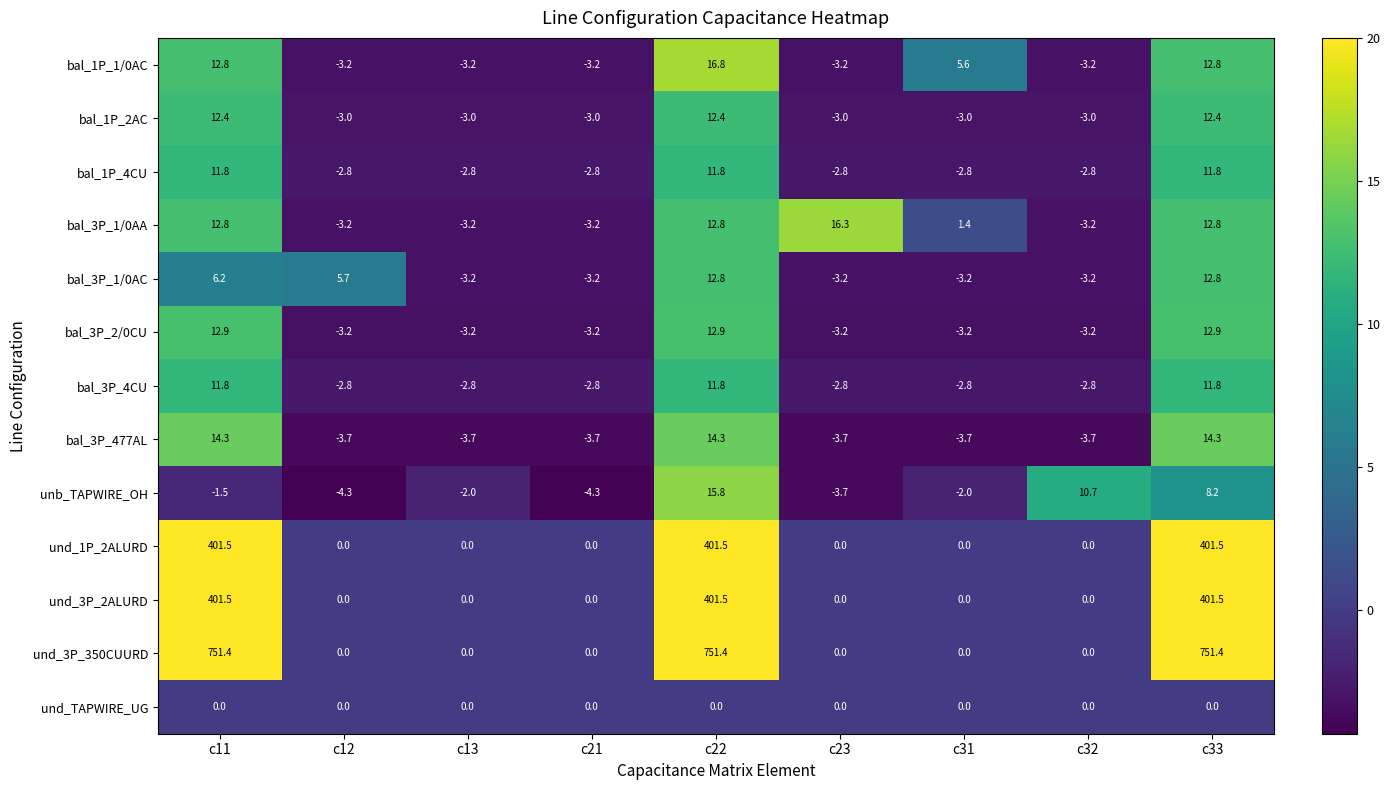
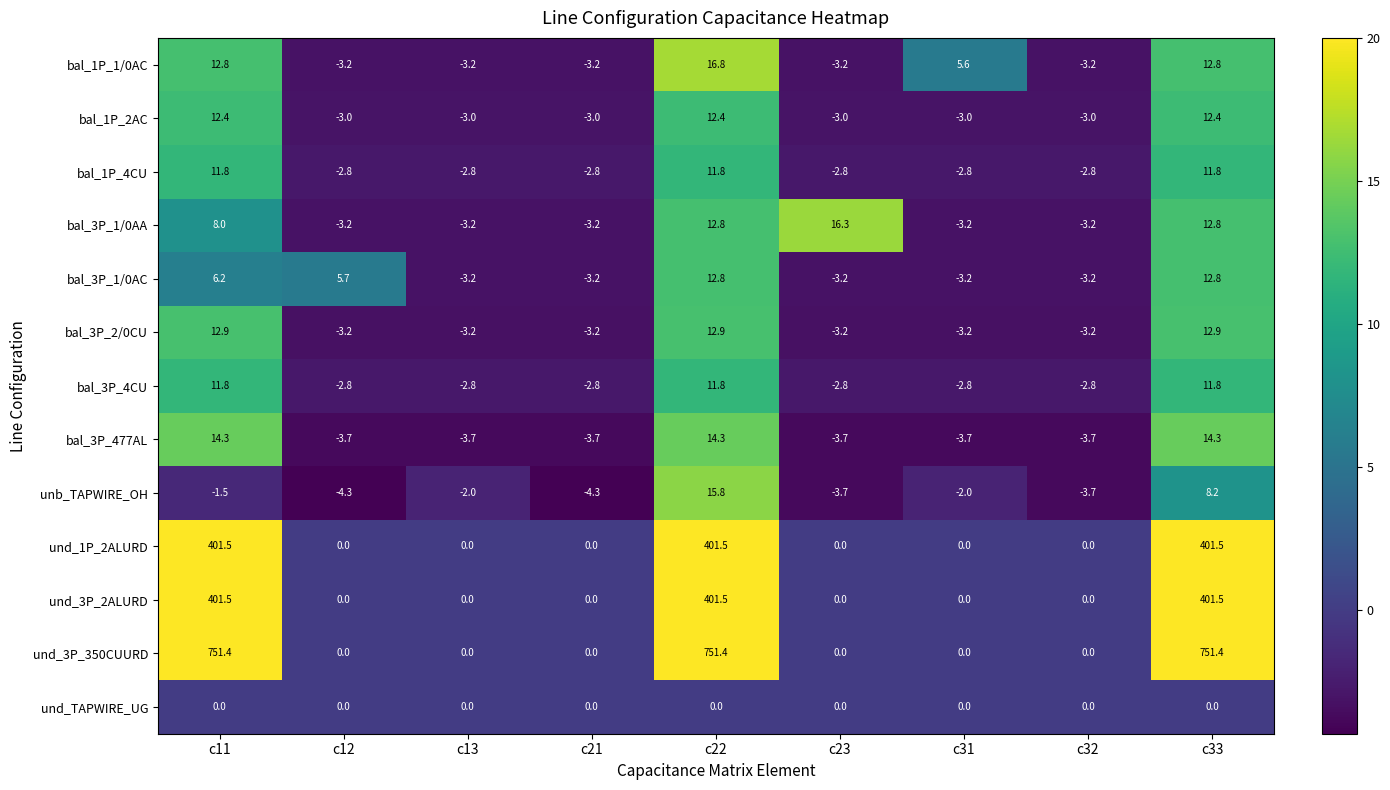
  {
    "bal_1P_1/0AC": {
      "c11": 12.8,
      "c12": -3.2,
      "c13": -3.2,
      "c21": -3.2,
      "c22": 16.8,
      "c23": -3.2,
      "c31": 5.6,
      "c32": -3.2,
      "c33": 12.8
    },
    "bal_1P_2AC": {
      "c11": 12.4,
      "c12": -3.0,
      "c13": -3.0,
      "c21": -3.0,
      "c22": 12.4,
      "c23": -3.0,
      "c31": -3.0,
      "c32": -3.0,
      "c33": 12.4
    },
    "bal_1P_4CU": {
      "c11": 11.8,
      "c12": -2.8,
      "c13": -2.8,
      "c21": -2.8,
      "c22": 11.8,
      "c23": -2.8,
      "c31": -2.8,
      "c32": -2.8,
      "c33": 11.8
    },
    "bal_3P_1/0AA": {
-     "c11": 12.8,
+     "c11": 8.0,
      "c12": -3.2,
      "c13": -3.2,
      "c21": -3.2,
      "c22": 12.8,
      "c23": 16.3,
-     "c31": 1.4,
+     "c31": -3.2,
      "c32": -3.2,
      "c33": 12.8
    },
    "bal_3P_1/0AC": {
      "c11": 6.2,
      "c12": 5.7,
      "c13": -3.2,
      "c21": -3.2,
      "c22": 12.8,
      "c23": -3.2,
      "c31": -3.2,
      "c32": -3.2,
      "c33": 12.8
    },
    "bal_3P_2/0CU": {
      "c11": 12.9,
      "c12": -3.2,
      "c13": -3.2,
      "c21": -3.2,
      "c22": 12.9,
      "c23": -3.2,
      "c31": -3.2,
      "c32": -3.2,
      "c33": 12.9
    },
    "bal_3P_4CU": {
      "c11": 11.8,
      "c12": -2.8,
      "c13": -2.8,
      "c21": -2.8,
      "c22": 11.8,
      "c23": -2.8,
      "c31": -2.8,
      "c32": -2.8,
      "c33": 11.8
    },
    "bal_3P_477AL": {
      "c11": 14.3,
      "c12": -3.7,
      "c13": -3.7,
      "c21": -3.7,
      "c22": 14.3,
      "c23": -3.7,
      "c31": -3.7,
      "c32": -3.7,
      "c33": 14.3
    },
    "unb_TAPWIRE_OH": {
      "c11": -1.5,
      "c12": -4.3,
      "c13": -2.0,
      "c21": -4.3,
      "c22": 15.8,
      "c23": -3.7,
      "c31": -2.0,
-     "c32": 10.7,
+     "c32": -3.7,
      "c33": 8.2
    },
    "und_1P_2ALURD": {
      "c11": 401.5,
      "c12": 0.0,
      "c13": 0.0,
      "c21": 0.0,
      "c22": 401.5,
      "c23": 0.0,
      "c31": 0.0,
      "c32": 0.0,
      "c33": 401.5
    },
    "und_3P_2ALURD": {
      "c11": 401.5,
      "c12": 0.0,
      "c13": 0.0,
      "c21": 0.0,
      "c22": 401.5,
      "c23": 0.0,
      "c31": 0.0,
      "c32": 0.0,
      "c33": 401.5
    },
    "und_3P_350CUURD": {
      "c11": 751.4,
      "c12": 0.0,
      "c13": 0.0,
      "c21": 0.0,
      "c22": 751.4,
      "c23": 0.0,
      "c31": 0.0,
      "c32": 0.0,
      "c33": 751.4
    },
    "und_TAPWIRE_UG": {
      "c11": 0.0,
      "c12": 0.0,
      "c13": 0.0,
      "c21": 0.0,
      "c22": 0.0,
      "c23": 0.0,
      "c31": 0.0,
      "c32": 0.0,
      "c33": 0.0
    }
  }
